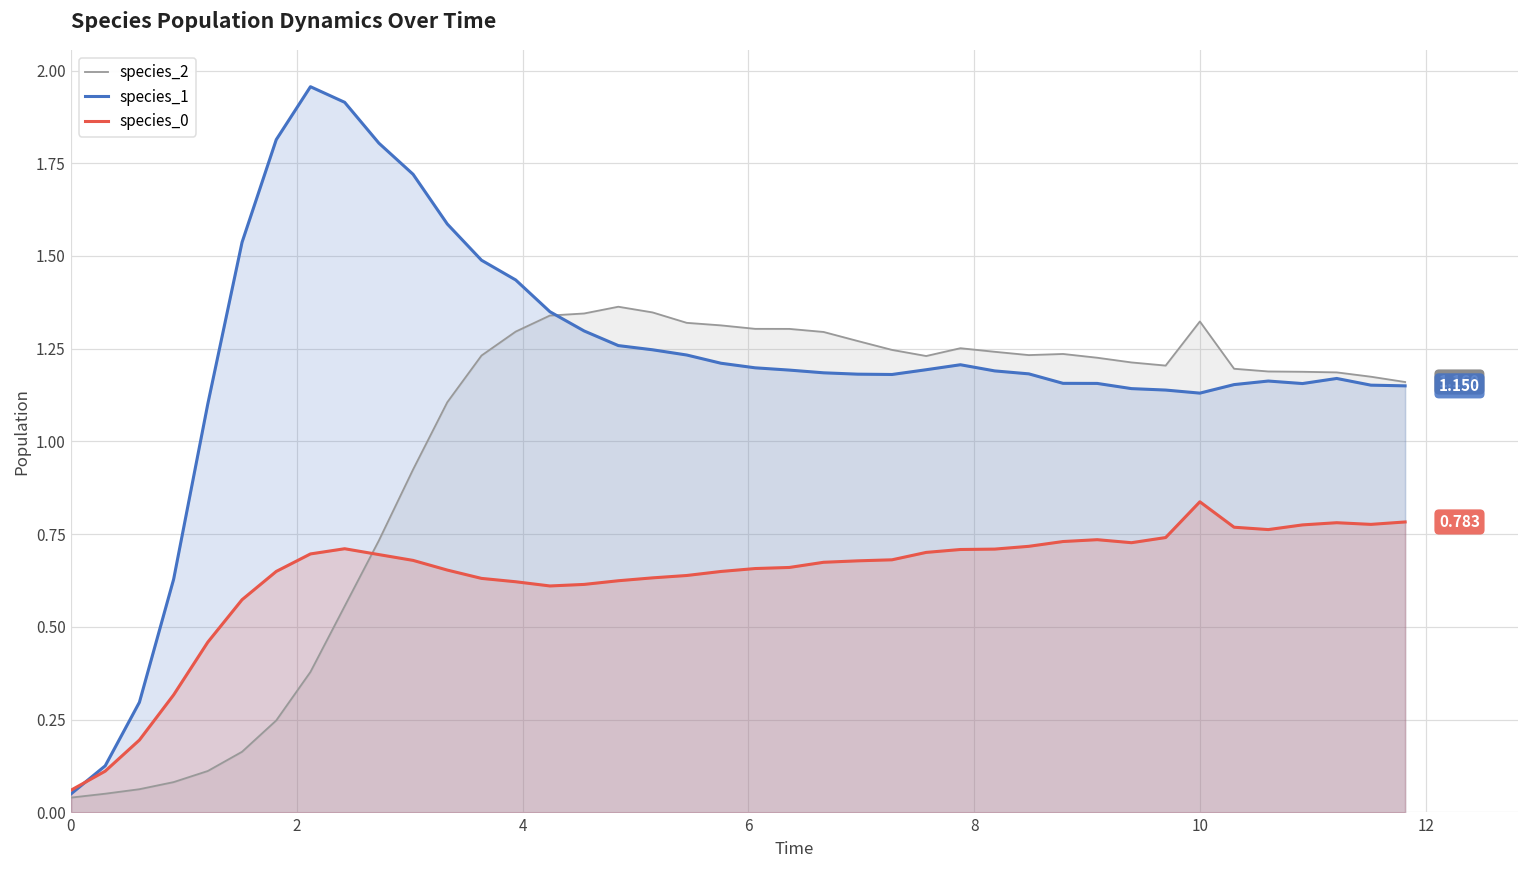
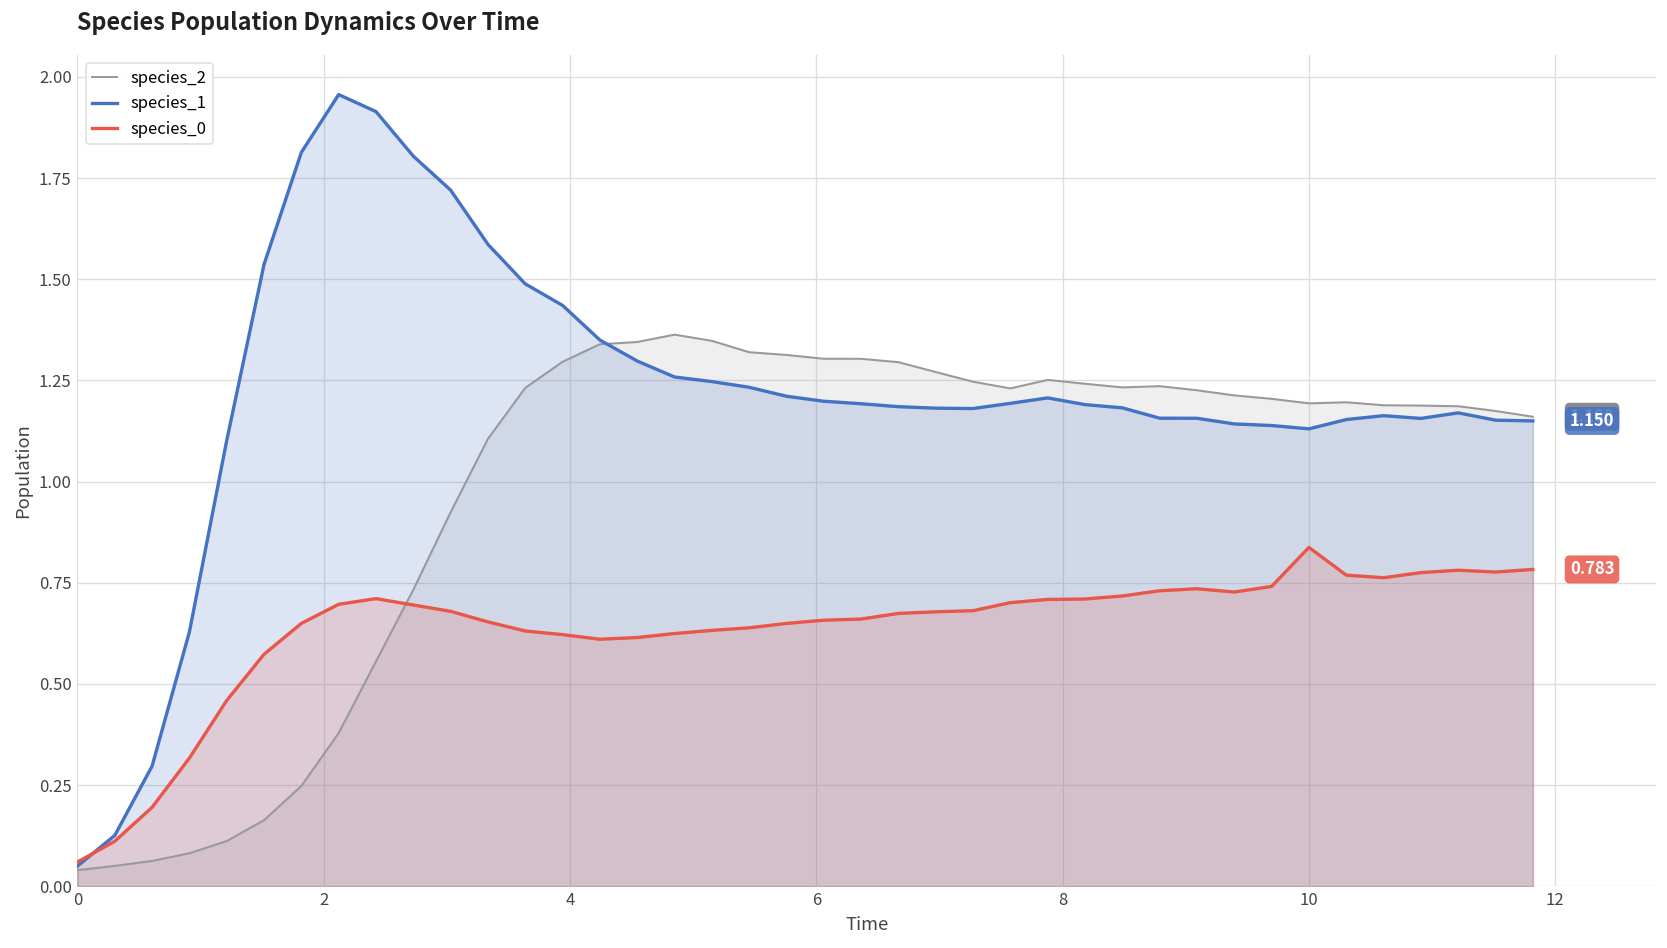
  {
    "species_2": {
      "0": 0.04,
-     "10": 1.32
+     "10": 1.19
    },
    "species_1": {
      "0": 0.05,
      "10": 1.13
    },
    "species_0": {
      "0": 0.06,
      "10": 0.84
    }
  }
